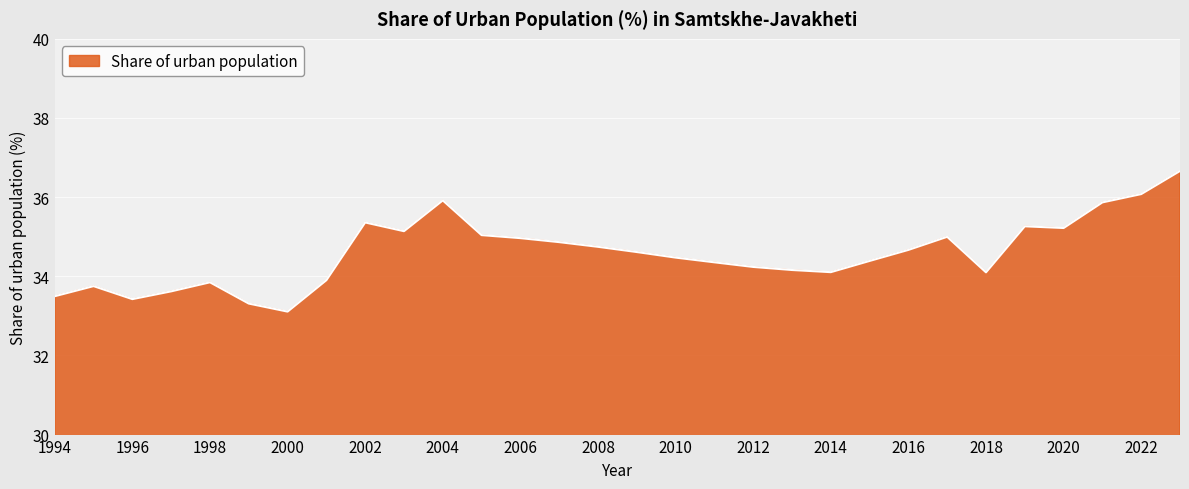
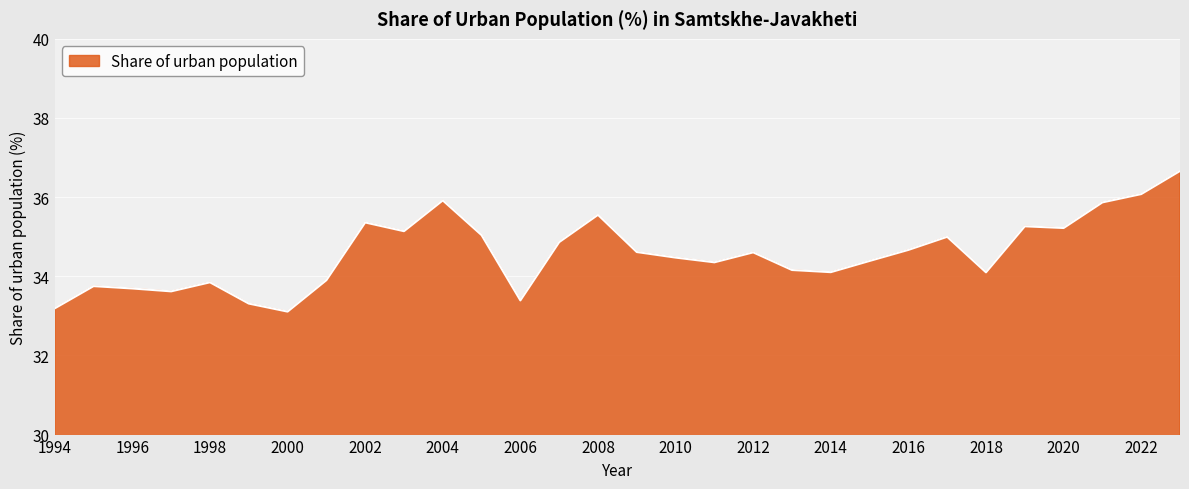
  {
-   "1994": 33.5,
-   "1996": 33.4,
+   "1994": 33.2,
+   "1996": 33.7,
    "1998": 33.8,
    "2000": 33.1,
    "2002": 35.4,
    "2004": 35.9,
-   "2006": 35.0,
-   "2008": 34.7,
+   "2006": 33.4,
+   "2008": 35.6,
    "2010": 34.5,
-   "2012": 34.2,
+   "2012": 34.6,
    "2014": 34.1,
    "2016": 34.7,
    "2018": 34.1,
    "2020": 35.2,
    "2022": 36.1
  }
